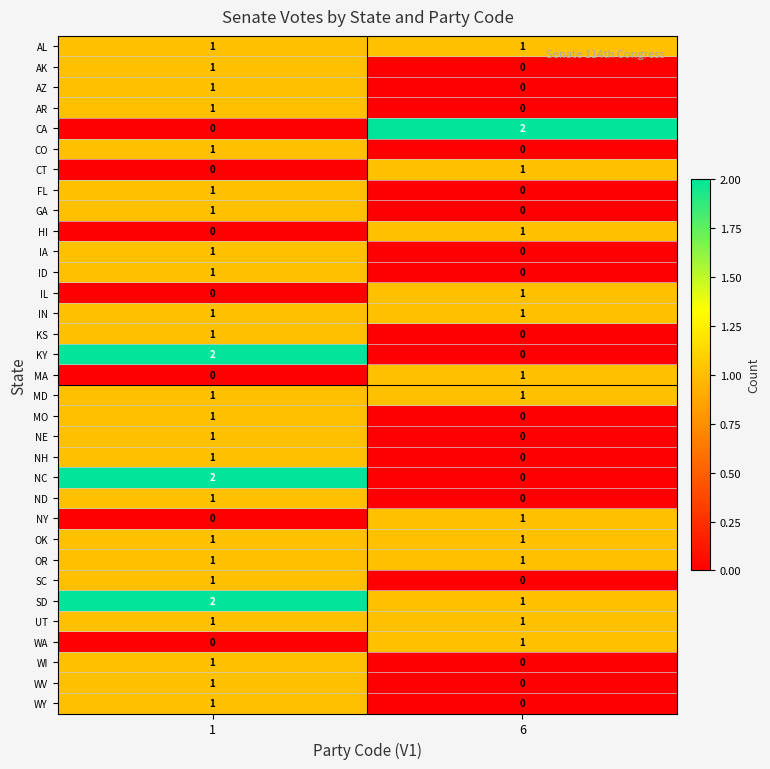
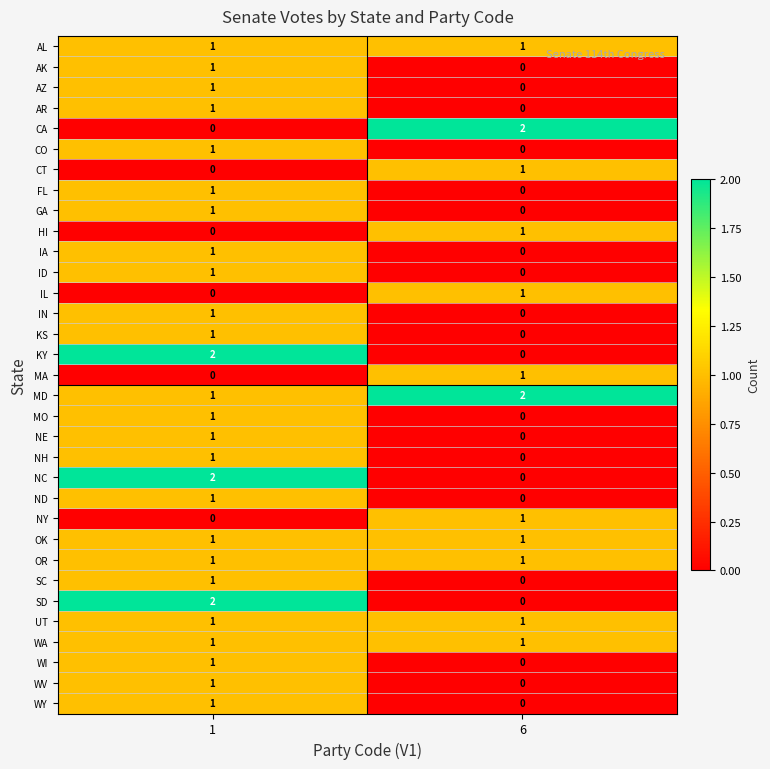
  {
    "AL": {
      "1": 1
    },
    "AK": {
      "1": 1,
      "6": 0
    },
    "AZ": {
      "1": 1,
      "6": 0
    },
    "AR": {
      "1": 1,
      "6": 0
    },
    "CA": {
      "1": 0,
      "6": 2
    },
    "CO": {
      "1": 1,
      "6": 0
    },
    "CT": {
      "1": 0,
      "6": 1
    },
    "FL": {
      "1": 1,
      "6": 0
    },
    "GA": {
      "1": 1,
      "6": 0
    },
    "HI": {
      "1": 0,
      "6": 1
    },
    "IA": {
      "1": 1,
      "6": 0
    },
    "ID": {
      "1": 1,
      "6": 0
    },
    "IL": {
      "1": 0,
      "6": 1
    },
    "IN": {
      "1": 1,
-     "6": 1
+     "6": 0
    },
    "KS": {
      "1": 1,
      "6": 0
    },
    "KY": {
      "1": 2,
      "6": 0
    },
    "MA": {
      "1": 0,
      "6": 1
    },
    "MD": {
      "1": 1,
-     "6": 1
+     "6": 2
    },
    "MO": {
      "1": 1,
      "6": 0
    },
    "NE": {
      "1": 1,
      "6": 0
    },
    "NH": {
      "1": 1,
      "6": 0
    },
    "NC": {
      "1": 2,
      "6": 0
    },
    "ND": {
      "1": 1,
      "6": 0
    },
    "NY": {
      "1": 0,
      "6": 1
    },
    "OK": {
      "1": 1,
      "6": 1
    },
    "OR": {
      "1": 1,
      "6": 1
    },
    "SC": {
      "1": 1,
      "6": 0
    },
    "SD": {
      "1": 2,
-     "6": 1
+     "6": 0
    },
    "UT": {
      "1": 1,
      "6": 1
    },
    "WA": {
-     "1": 0,
+     "1": 1,
      "6": 1
    },
    "WI": {
      "1": 1,
      "6": 0
    },
    "WV": {
      "1": 1,
      "6": 0
    },
    "WY": {
      "1": 1,
      "6": 0
    }
  }
